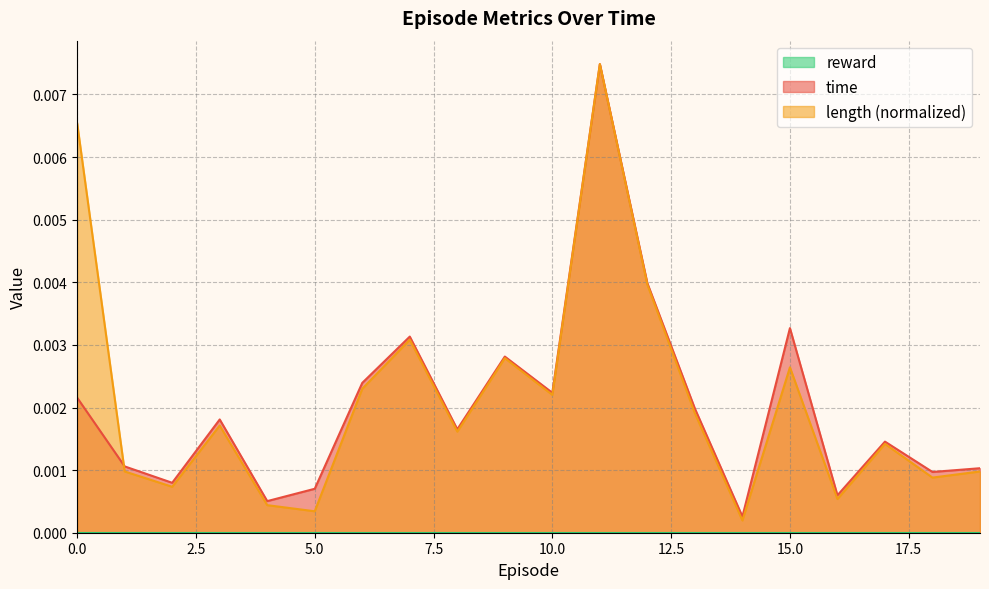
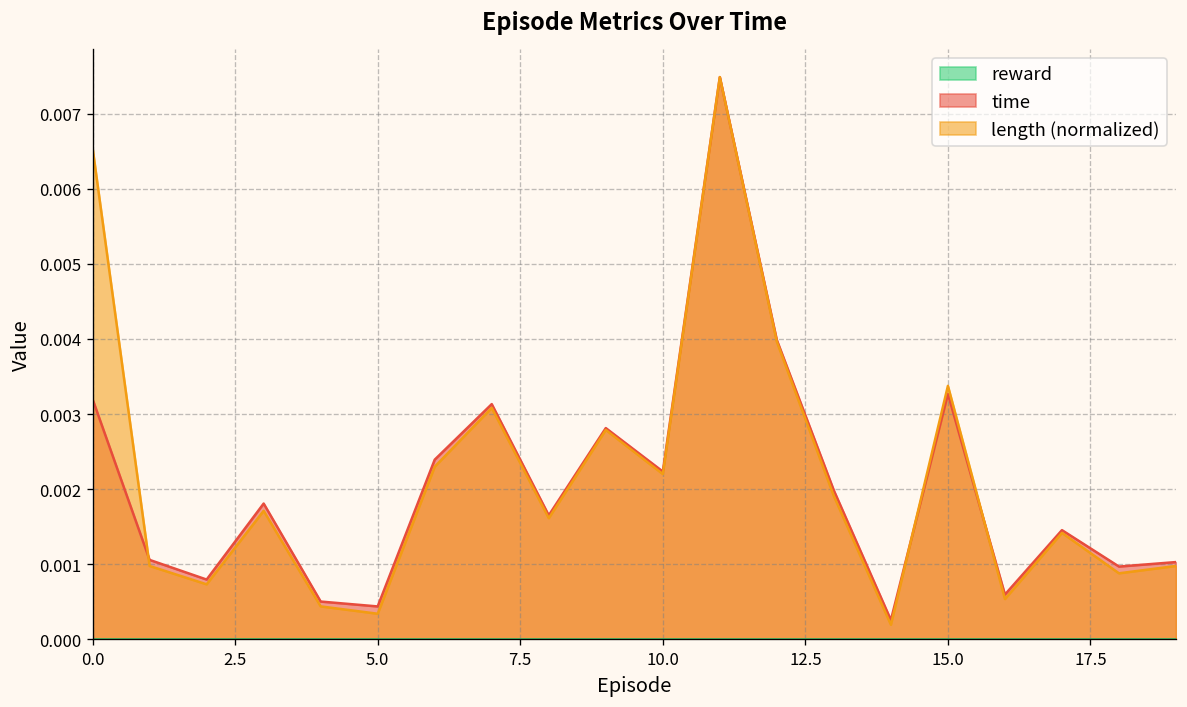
  {
    "reward": {
      "0.0": 0.0000,
      "5.0": 0.0000,
      "10.0": 0.0000,
      "15.0": 0.0000
    },
    "time": {
-     "0.0": 0.0022,
-     "5.0": 0.0007,
+     "0.0": 0.0032,
+     "5.0": 0.0004,
      "15.0": 0.0033
    },
    "length (normalized)": {
      "0.0": 0.0065,
      "5.0": 0.0003,
-     "15.0": 0.0026
+     "15.0": 0.0034
    }
  }
